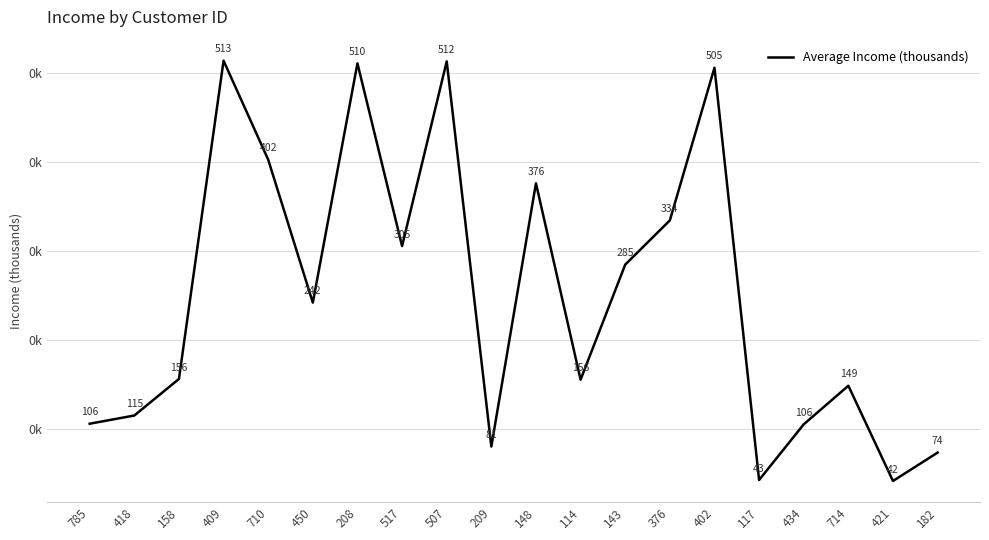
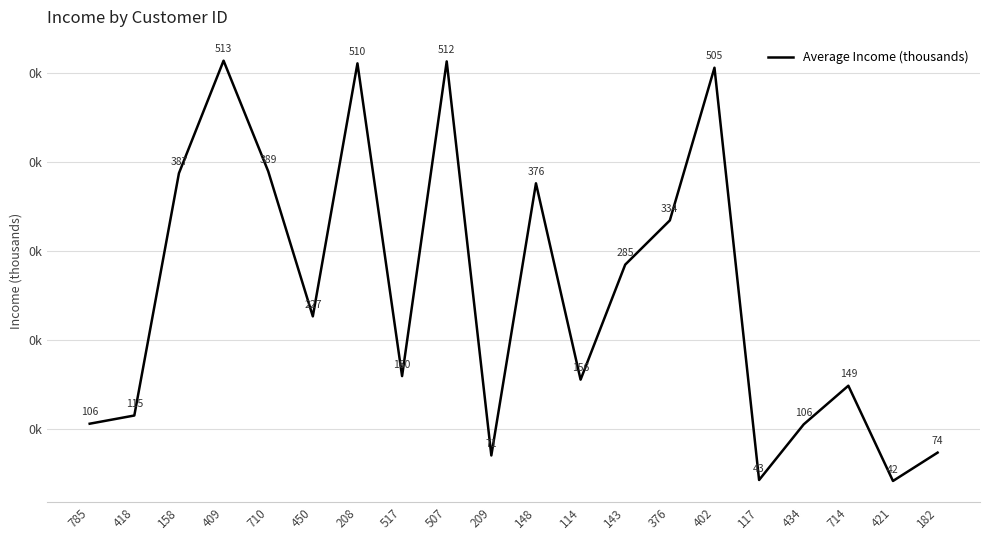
  {
    "785": 106,
    "418": 115,
-   "158": 156,
+   "158": 387,
    "409": 513,
-   "710": 402,
-   "450": 242,
+   "710": 389,
+   "450": 227,
    "208": 510,
-   "517": 305,
+   "517": 160,
    "507": 512,
-   "209": 81,
+   "209": 71,
    "148": 376,
    "114": 156,
    "143": 285,
    "376": 334,
    "402": 505,
    "117": 43,
    "434": 106,
    "714": 149,
    "421": 42,
    "182": 74
  }
